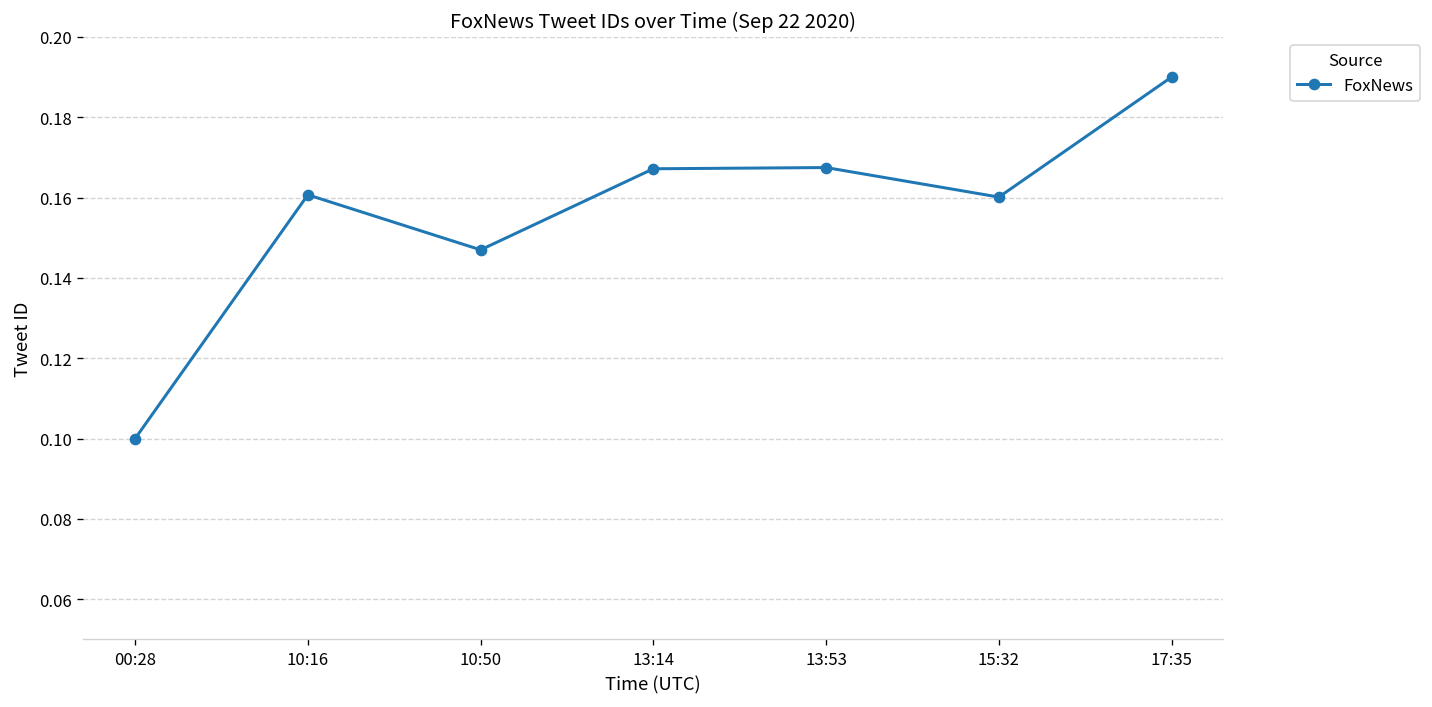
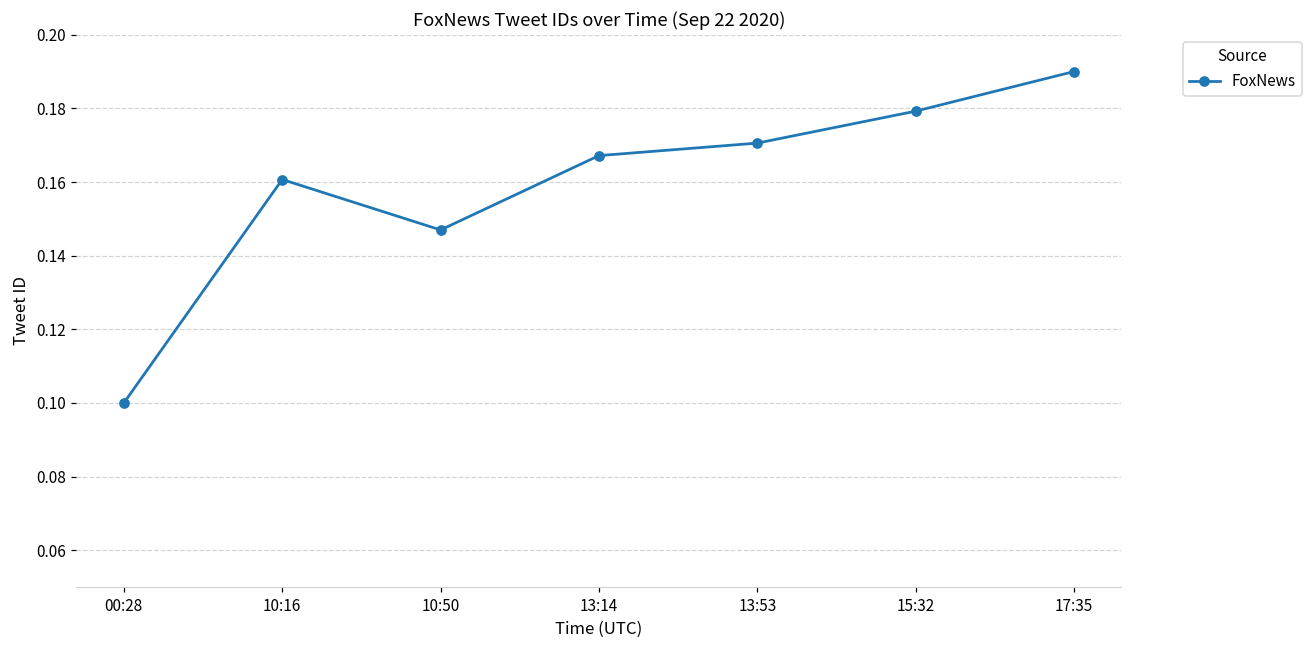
  {
    "00:28": 0.100,
    "10:16": 0.161,
    "10:50": 0.147,
    "13:14": 0.167,
-   "13:53": 0.167,
-   "15:32": 0.160,
+   "13:53": 0.171,
+   "15:32": 0.179,
    "17:35": 0.190
  }
